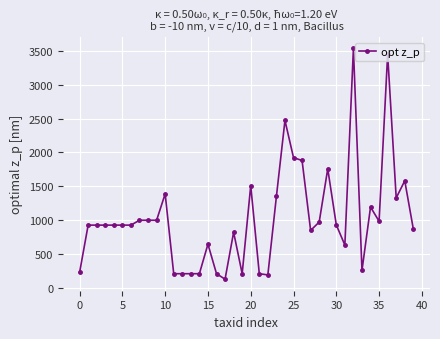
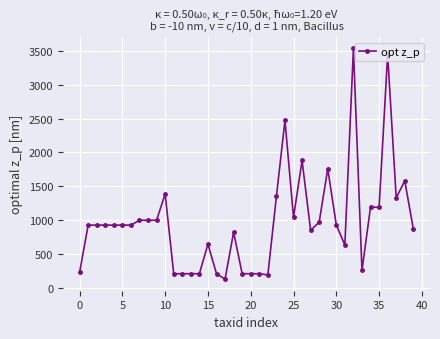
  {
    "0": 200,
    "5": 900,
    "10": 1400,
    "15": 600,
-   "20": 1500,
-   "25": 1900,
+   "20": 200,
+   "25": 1000,
    "30": 900,
-   "35": 1000
+   "35": 1200
  }
